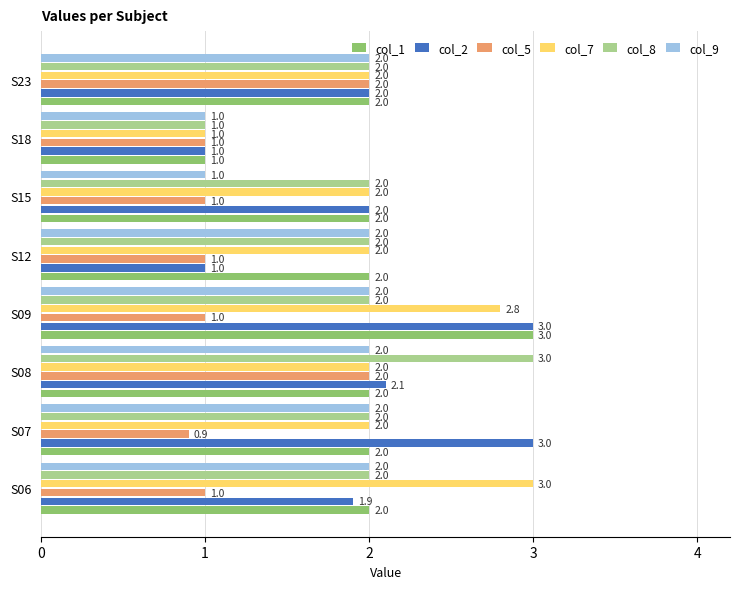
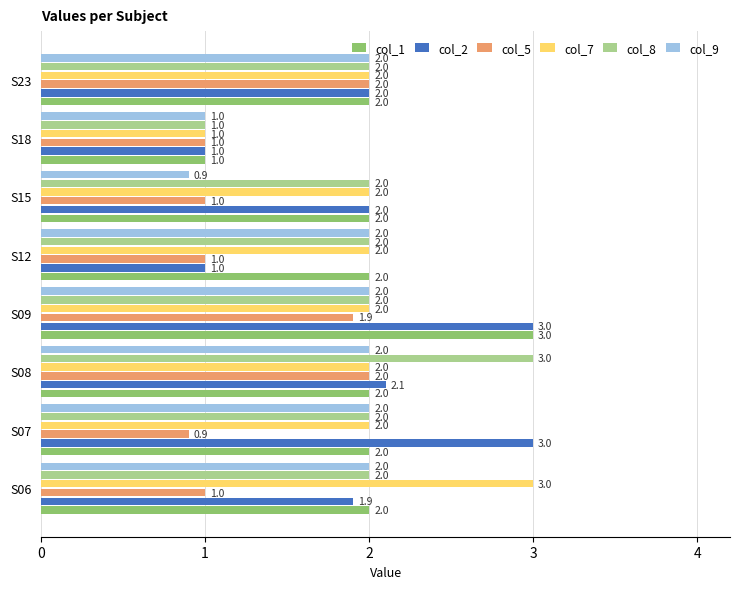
  {
    "col_2": {
      "S23": 2.0,
      "S18": 1.0,
      "S15": 2.0,
      "S12": 1.0,
      "S09": 3.0,
      "S08": 2.1,
      "S07": 3.0,
      "S06": 1.9
    },
    "col_5": {
      "S23": 2.0,
      "S18": 1.0,
      "S15": 1.0,
      "S12": 1.0,
-     "S09": 1.0,
+     "S09": 1.9,
      "S08": 2.0,
      "S07": 0.9,
      "S06": 1.0
    },
    "col_7": {
      "S23": 2.0,
      "S18": 1.0,
      "S15": 2.0,
      "S12": 2.0,
-     "S09": 2.8,
+     "S09": 2.0,
      "S08": 2.0,
      "S07": 2.0,
      "S06": 3.0
    },
    "col_9": {
      "S23": 2.0,
      "S18": 1.0,
-     "S15": 1.0,
+     "S15": 0.9,
      "S12": 2.0,
      "S09": 2.0,
      "S08": 2.0,
      "S07": 2.0,
      "S06": 2.0
    }
  }
